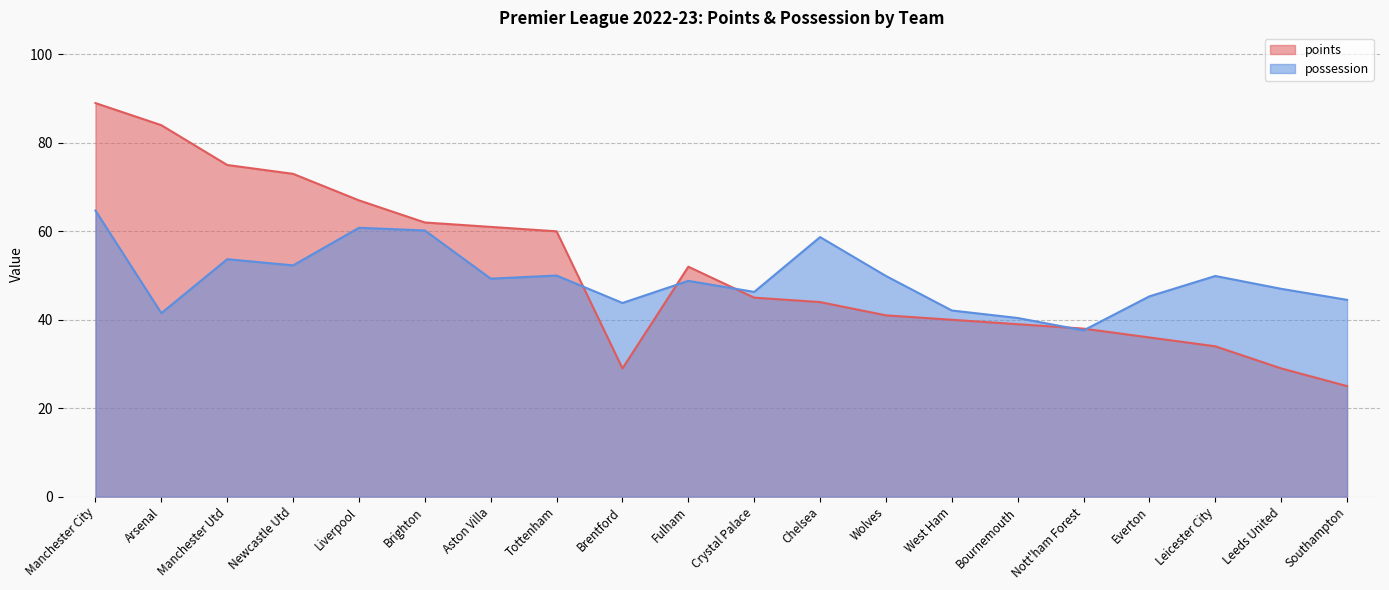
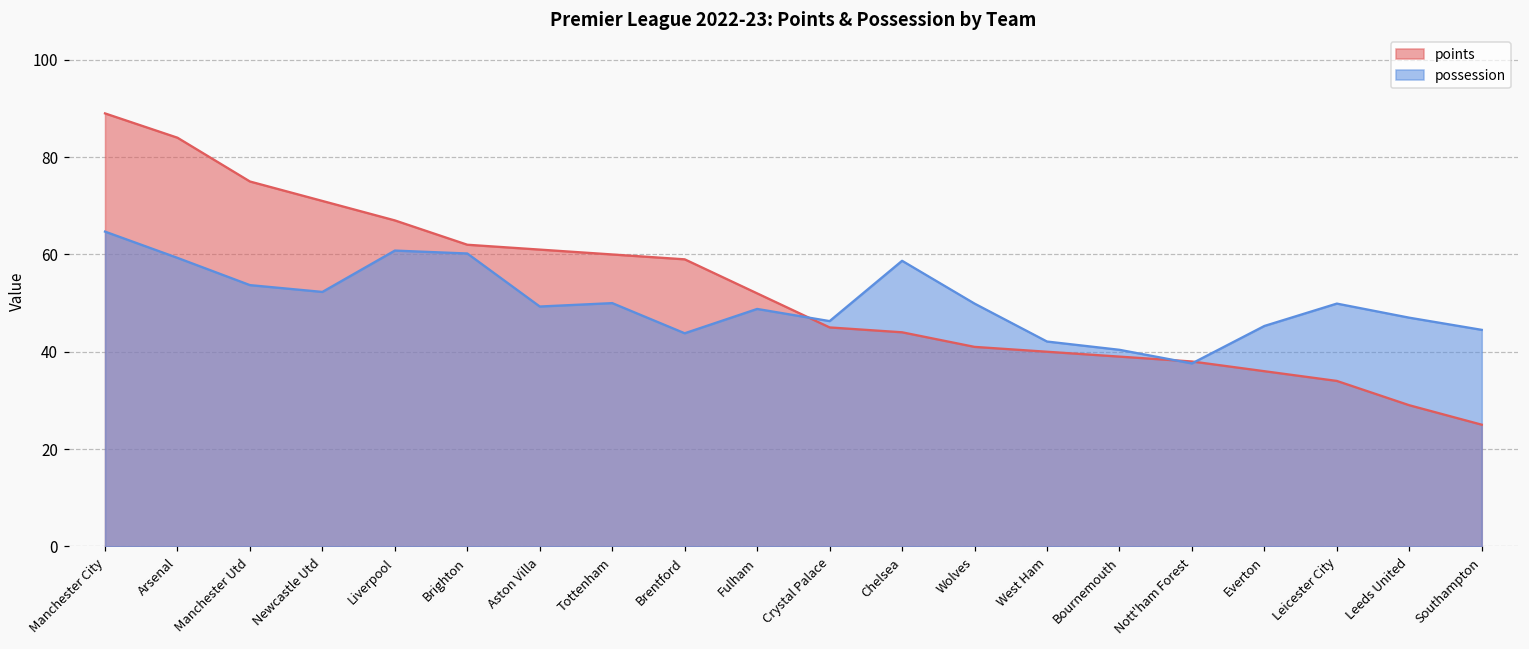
  {
    "points": {
      "Manchester City": 89,
      "Arsenal": 84,
      "Manchester Utd": 75,
-     "Newcastle Utd": 73,
+     "Newcastle Utd": 71,
      "Liverpool": 67,
      "Brighton": 62,
      "Aston Villa": 61,
      "Tottenham": 60,
-     "Brentford": 29,
+     "Brentford": 59,
      "Fulham": 52,
      "Crystal Palace": 45,
      "Chelsea": 44,
      "Wolves": 41,
      "West Ham": 40,
      "Bournemouth": 39,
      "Everton": 36,
      "Leicester City": 34,
      "Leeds United": 29,
      "Southampton": 25
    },
    "possession": {
      "Manchester City": 65,
-     "Arsenal": 42,
+     "Arsenal": 59,
      "Manchester Utd": 54,
      "Newcastle Utd": 52,
      "Liverpool": 61,
      "Brighton": 60,
      "Aston Villa": 49,
      "Tottenham": 50,
      "Brentford": 44,
      "Fulham": 49,
      "Crystal Palace": 46,
      "Chelsea": 59,
      "Wolves": 50,
      "West Ham": 42,
      "Bournemouth": 40,
      "Everton": 45,
      "Leicester City": 50,
      "Leeds United": 47,
      "Southampton": 45
    }
  }
